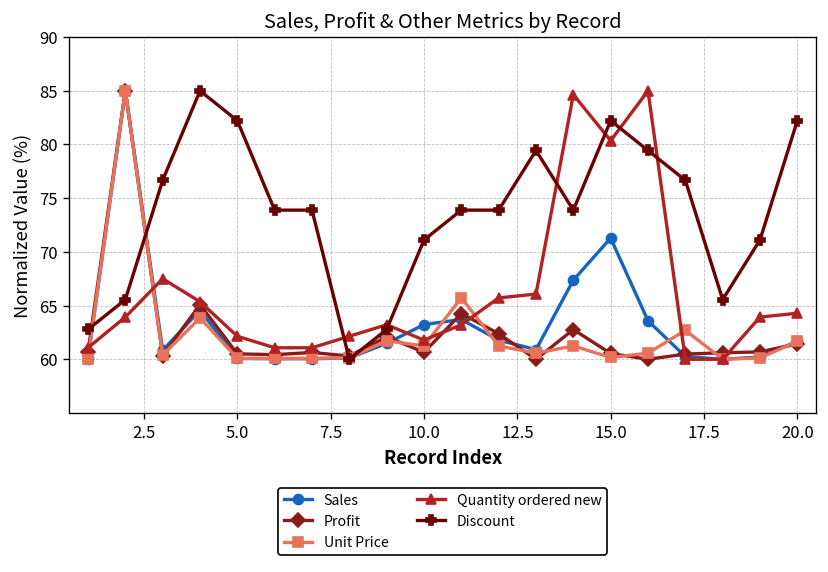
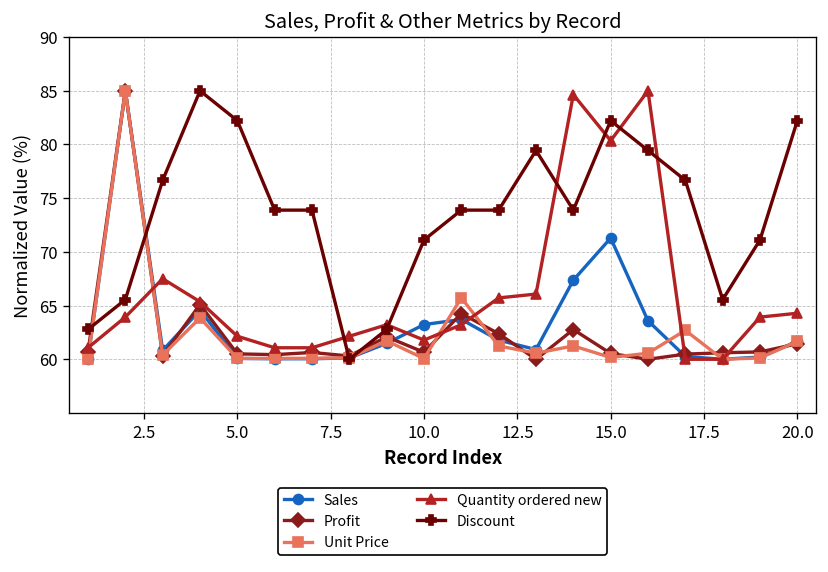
  {
    "Sales": {
      "10.0": 63,
      "15.0": 71
    },
    "Unit Price": {
-     "10.0": 61,
+     "10.0": 60,
      "15.0": 60
    }
  }
